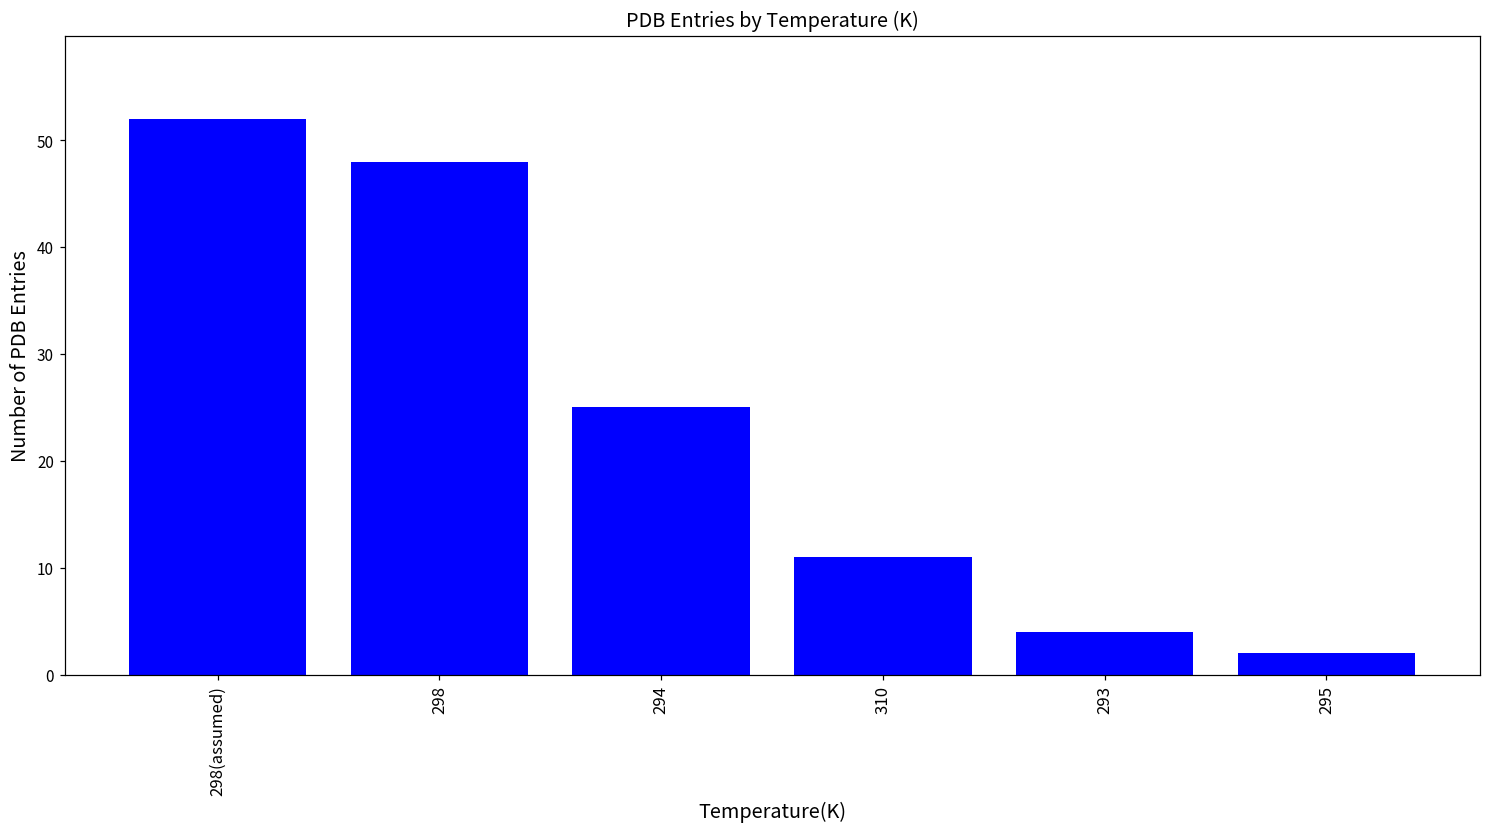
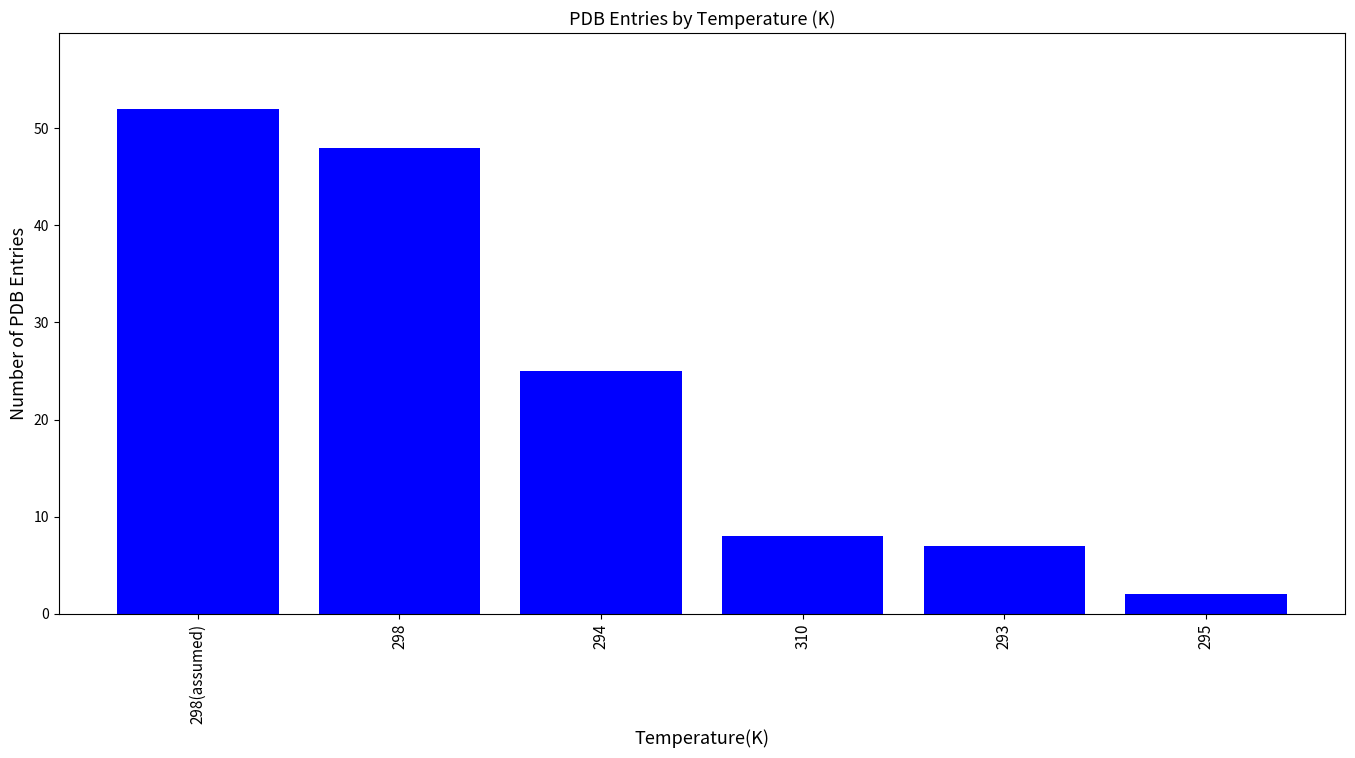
  {
    "298(assumed)": 52,
    "298": 48,
    "294": 25,
-   "310": 11,
-   "293": 4,
+   "310": 8,
+   "293": 7,
    "295": 2
  }
